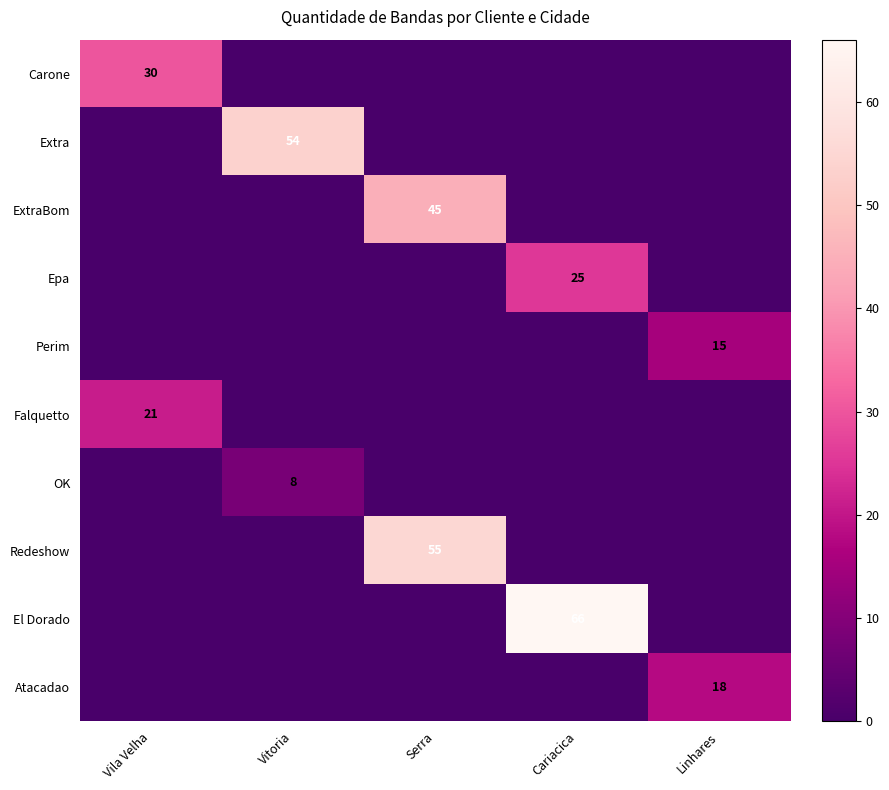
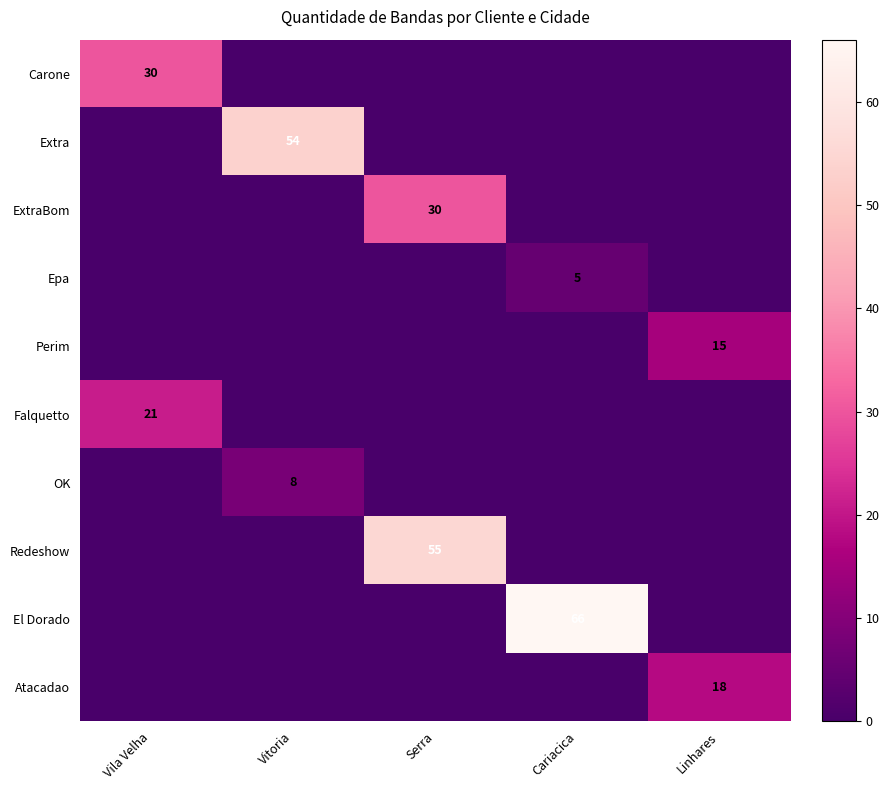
  {
    "Carone": {
      "Vila Velha": 30
    },
    "Extra": {
      "Vitoria": 54
    },
    "ExtraBom": {
-     "Serra": 45
+     "Serra": 30
    },
    "Epa": {
-     "Cariacica": 25
+     "Cariacica": 5
    },
    "Perim": {
      "Linhares": 15
    },
    "Falquetto": {
      "Vila Velha": 21
    },
    "OK": {
      "Vitoria": 8
    },
    "Atacadao": {
      "Linhares": 18
    }
  }
